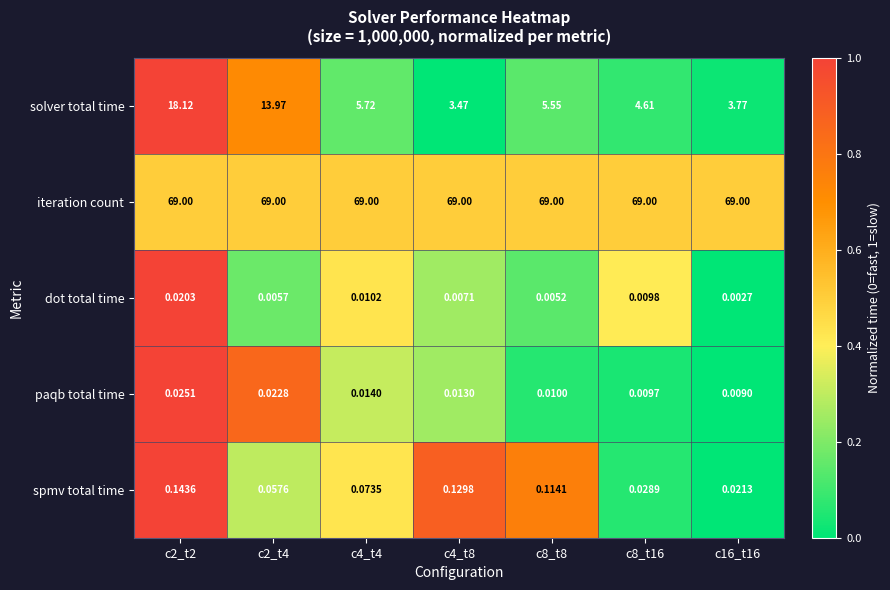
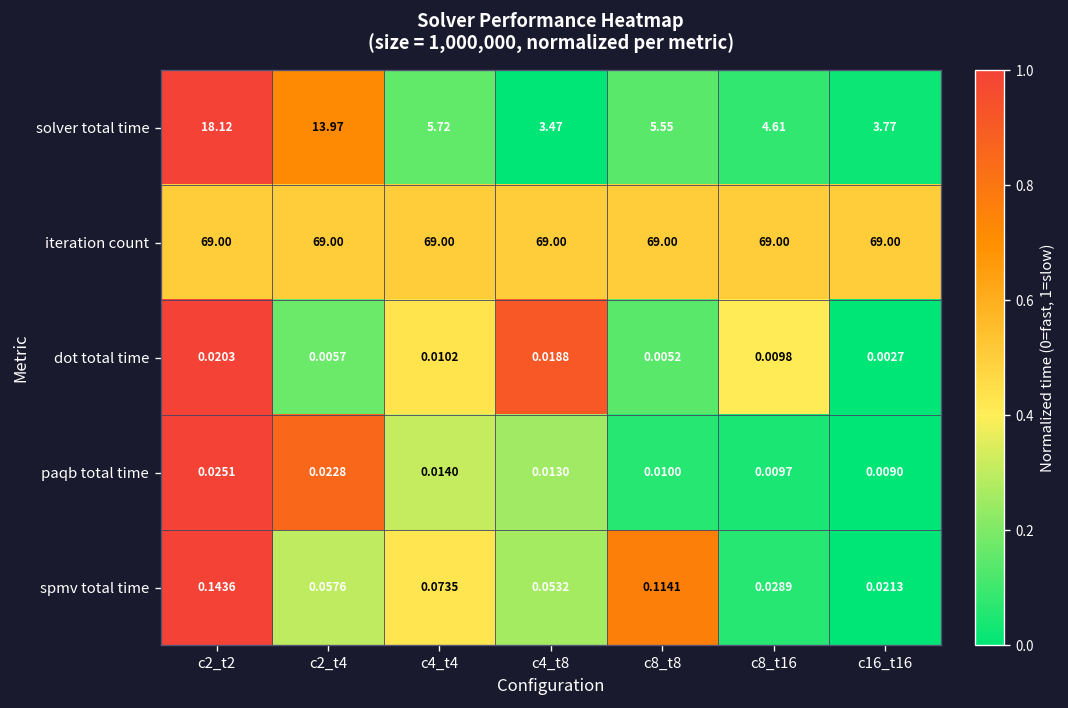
  {
    "solver total time": {
      "c2_t2": 18.12,
      "c2_t4": 13.97,
      "c4_t4": 5.72,
      "c4_t8": 3.47,
      "c8_t8": 5.55,
      "c8_t16": 4.61,
      "c16_t16": 3.77
    },
    "iteration count": {
      "c2_t2": 69.00,
      "c2_t4": 69.00,
      "c4_t4": 69.00,
      "c4_t8": 69.00,
      "c8_t8": 69.00,
      "c8_t16": 69.00,
      "c16_t16": 69.00
    },
    "dot total time": {
      "c2_t2": 0.0203,
      "c2_t4": 0.0057,
      "c4_t4": 0.0102,
-     "c4_t8": 0.0071,
+     "c4_t8": 0.0188,
      "c8_t8": 0.0052,
      "c8_t16": 0.0098,
      "c16_t16": 0.0027
    },
    "paqb total time": {
      "c2_t2": 0.0251,
      "c2_t4": 0.0228,
      "c4_t4": 0.0140,
      "c4_t8": 0.0130,
      "c8_t8": 0.0100,
      "c8_t16": 0.0097,
      "c16_t16": 0.0090
    },
    "spmv total time": {
      "c2_t2": 0.1436,
      "c2_t4": 0.0576,
      "c4_t4": 0.0735,
-     "c4_t8": 0.1298,
+     "c4_t8": 0.0532,
      "c8_t8": 0.1141,
      "c8_t16": 0.0289,
      "c16_t16": 0.0213
    }
  }
